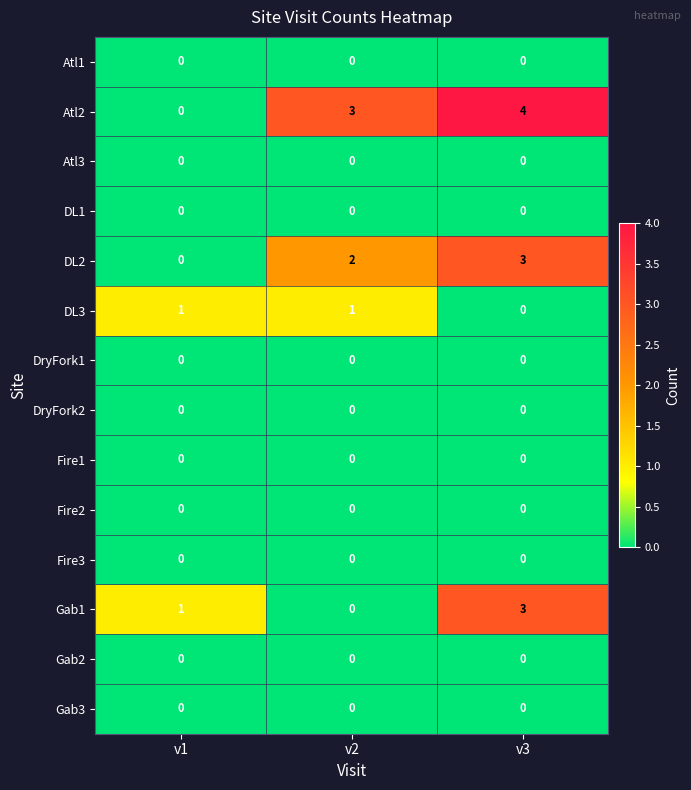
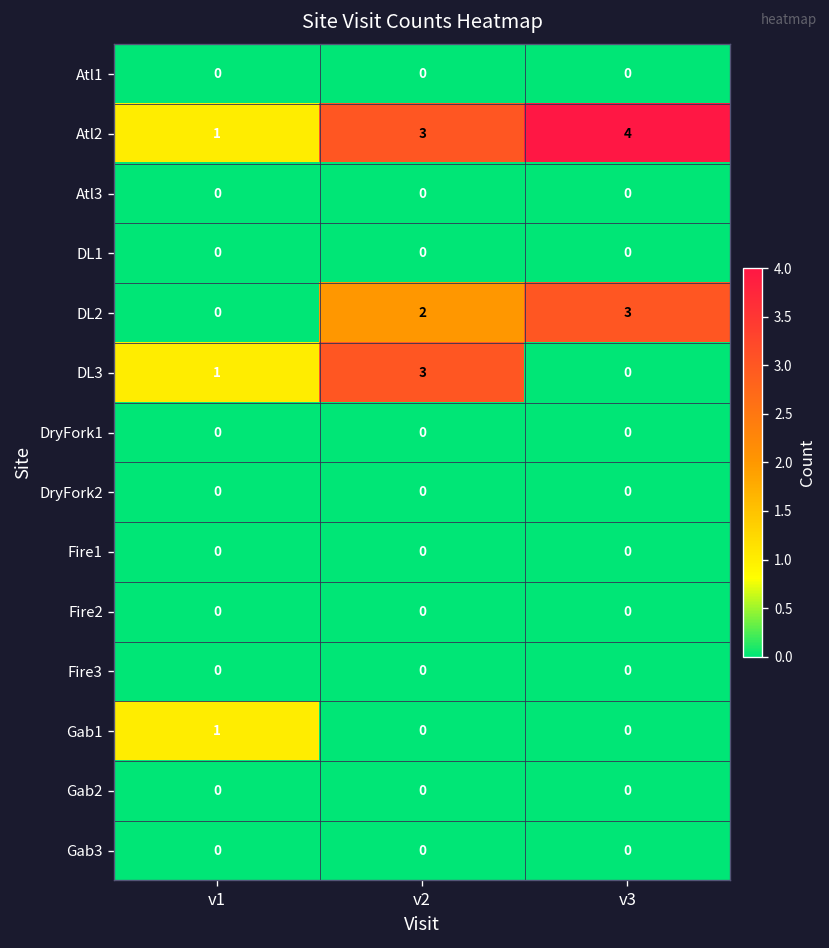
  {
    "Atl1": {
      "v1": 0,
      "v2": 0,
      "v3": 0
    },
    "Atl2": {
-     "v1": 0,
+     "v1": 1,
      "v2": 3,
      "v3": 4
    },
    "Atl3": {
      "v1": 0,
      "v2": 0,
      "v3": 0
    },
    "DL1": {
      "v1": 0,
      "v2": 0,
      "v3": 0
    },
    "DL2": {
      "v1": 0,
      "v2": 2,
      "v3": 3
    },
    "DL3": {
      "v1": 1,
-     "v2": 1,
+     "v2": 3,
      "v3": 0
    },
    "DryFork1": {
      "v1": 0,
      "v2": 0,
      "v3": 0
    },
    "DryFork2": {
      "v1": 0,
      "v2": 0,
      "v3": 0
    },
    "Fire1": {
      "v1": 0,
      "v2": 0,
      "v3": 0
    },
    "Fire2": {
      "v1": 0,
      "v2": 0,
      "v3": 0
    },
    "Fire3": {
      "v1": 0,
      "v2": 0,
      "v3": 0
    },
    "Gab1": {
      "v1": 1,
      "v2": 0,
-     "v3": 3
+     "v3": 0
    },
    "Gab2": {
      "v1": 0,
      "v2": 0,
      "v3": 0
    },
    "Gab3": {
      "v1": 0,
      "v2": 0,
      "v3": 0
    }
  }
